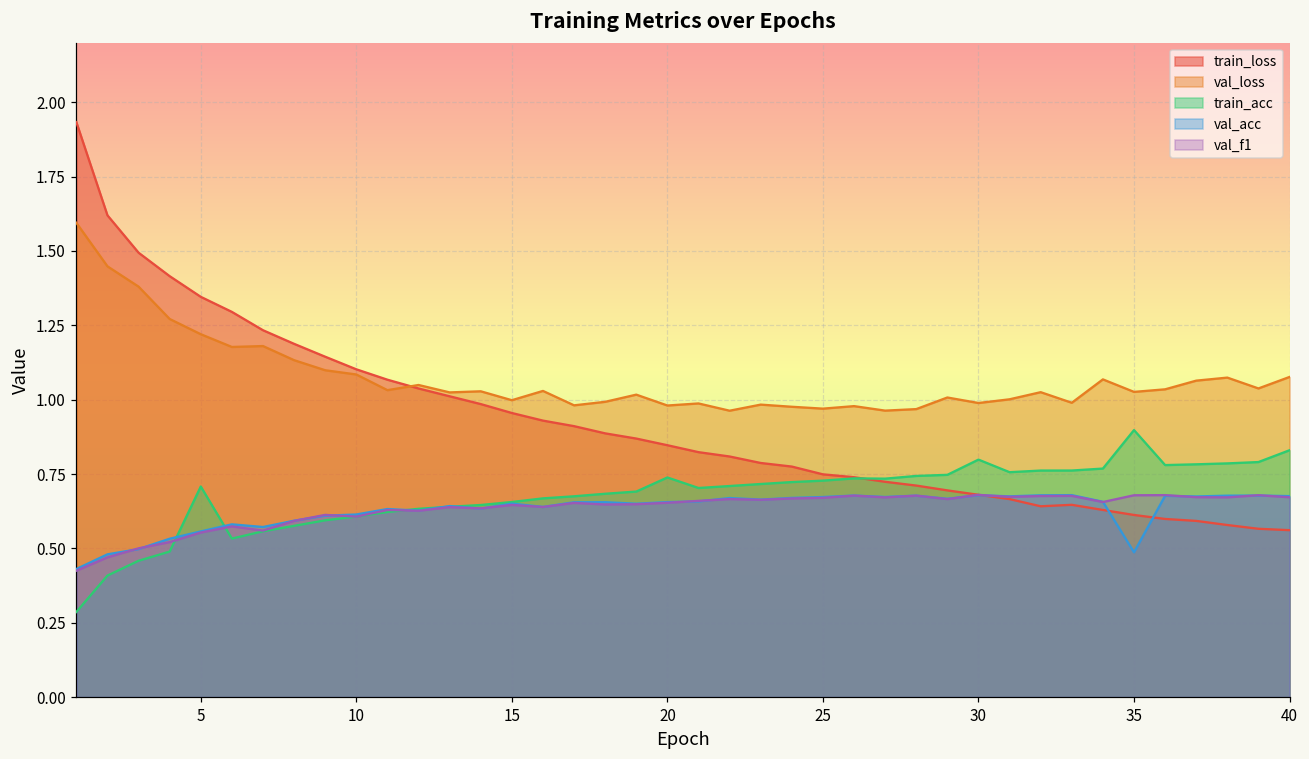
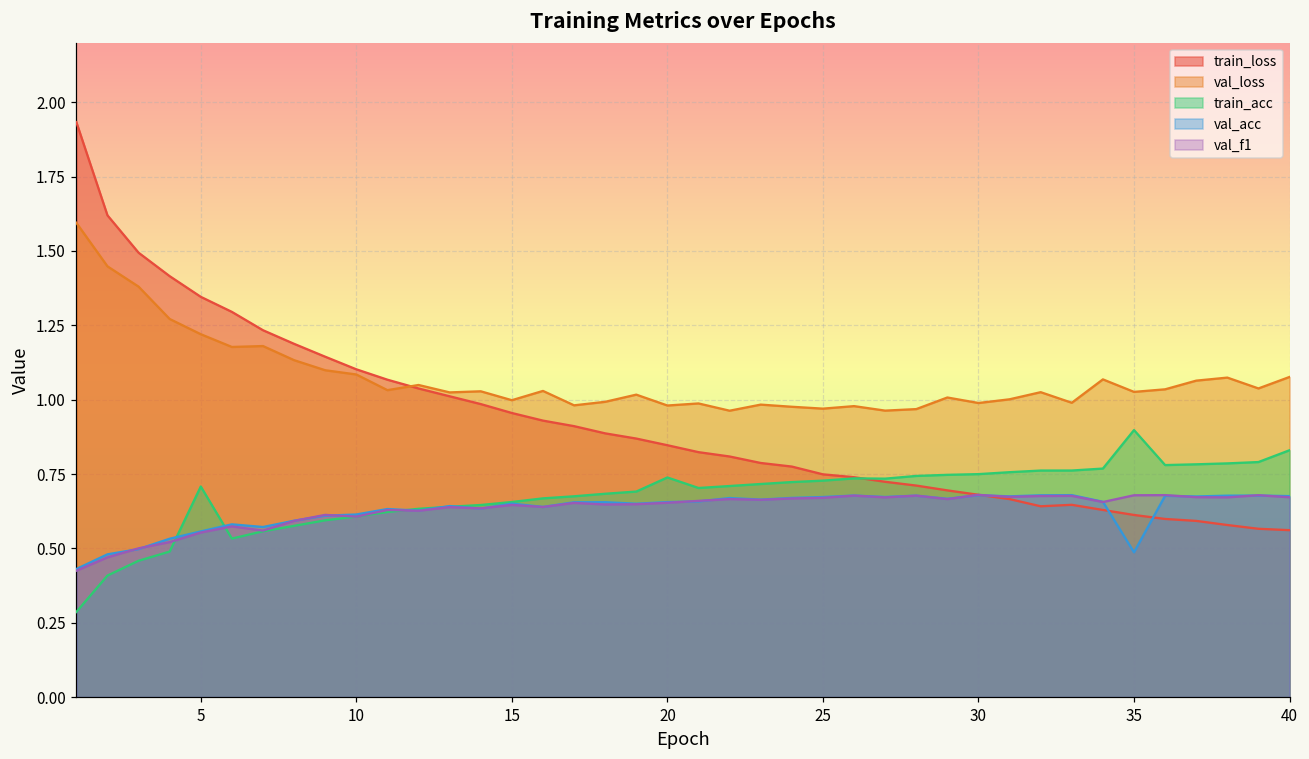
  {
    "train_acc": {
      "5": 0.71,
      "20": 0.74,
      "25": 0.73,
-     "30": 0.80,
+     "30": 0.75,
      "35": 0.90,
      "40": 0.83
    },
    "val_acc": {
      "35": 0.49
    },
    "val_f1": {
      "35": 0.68
    }
  }
